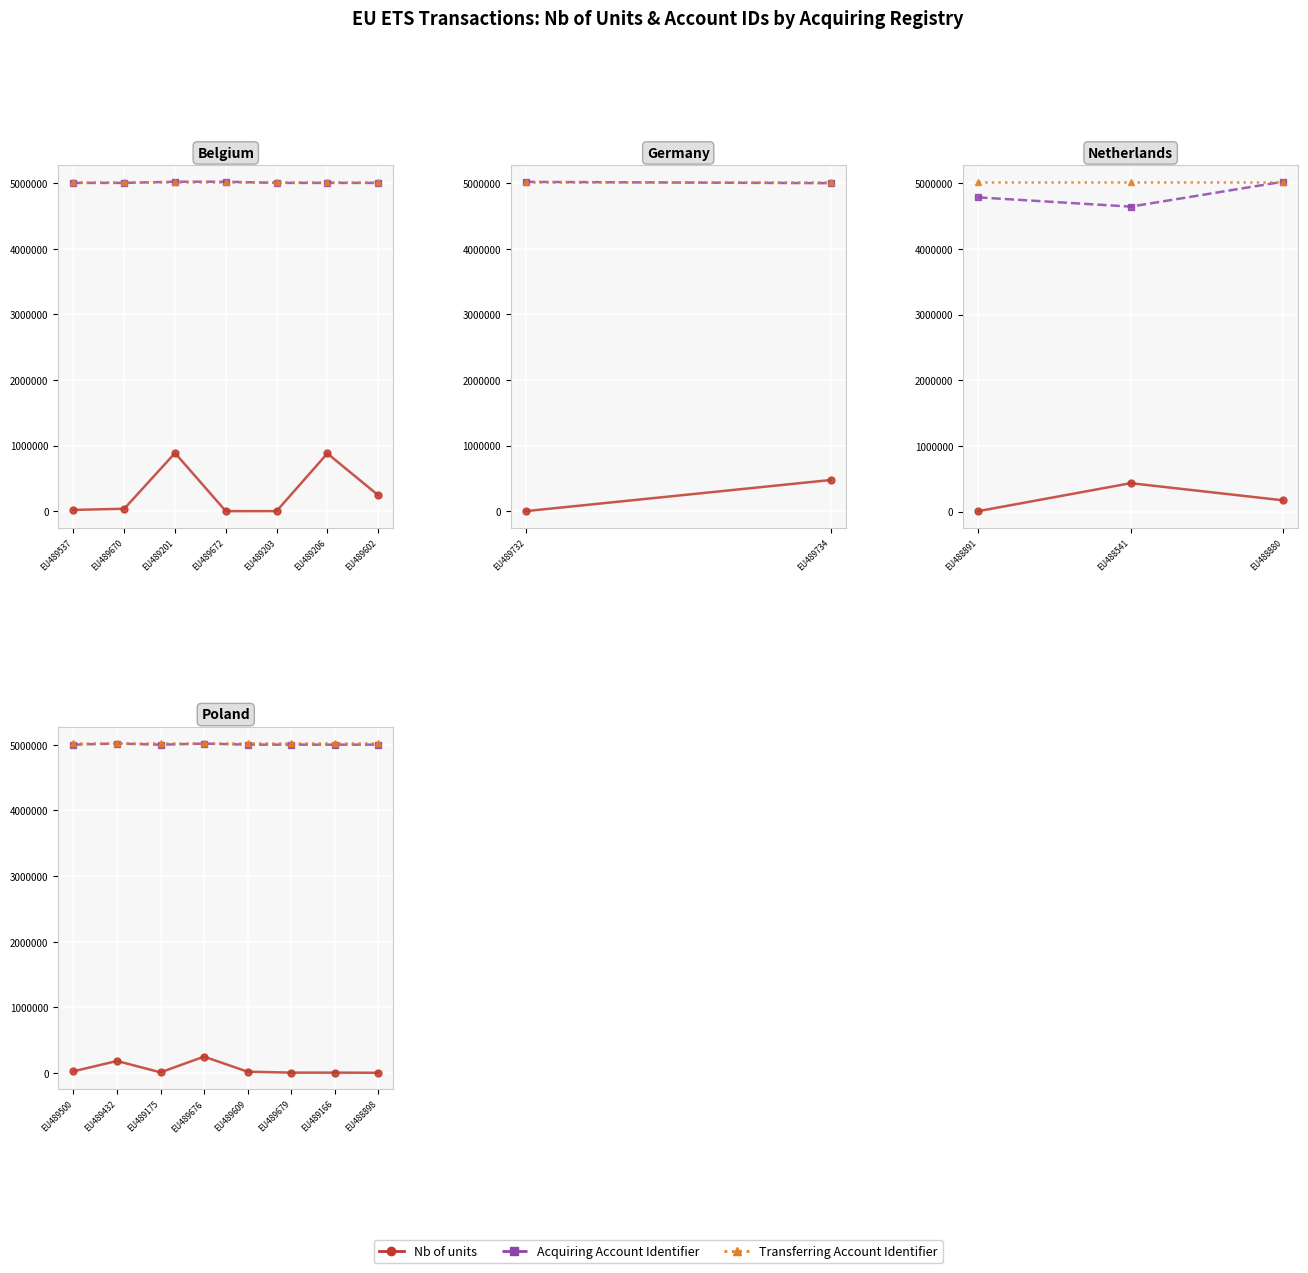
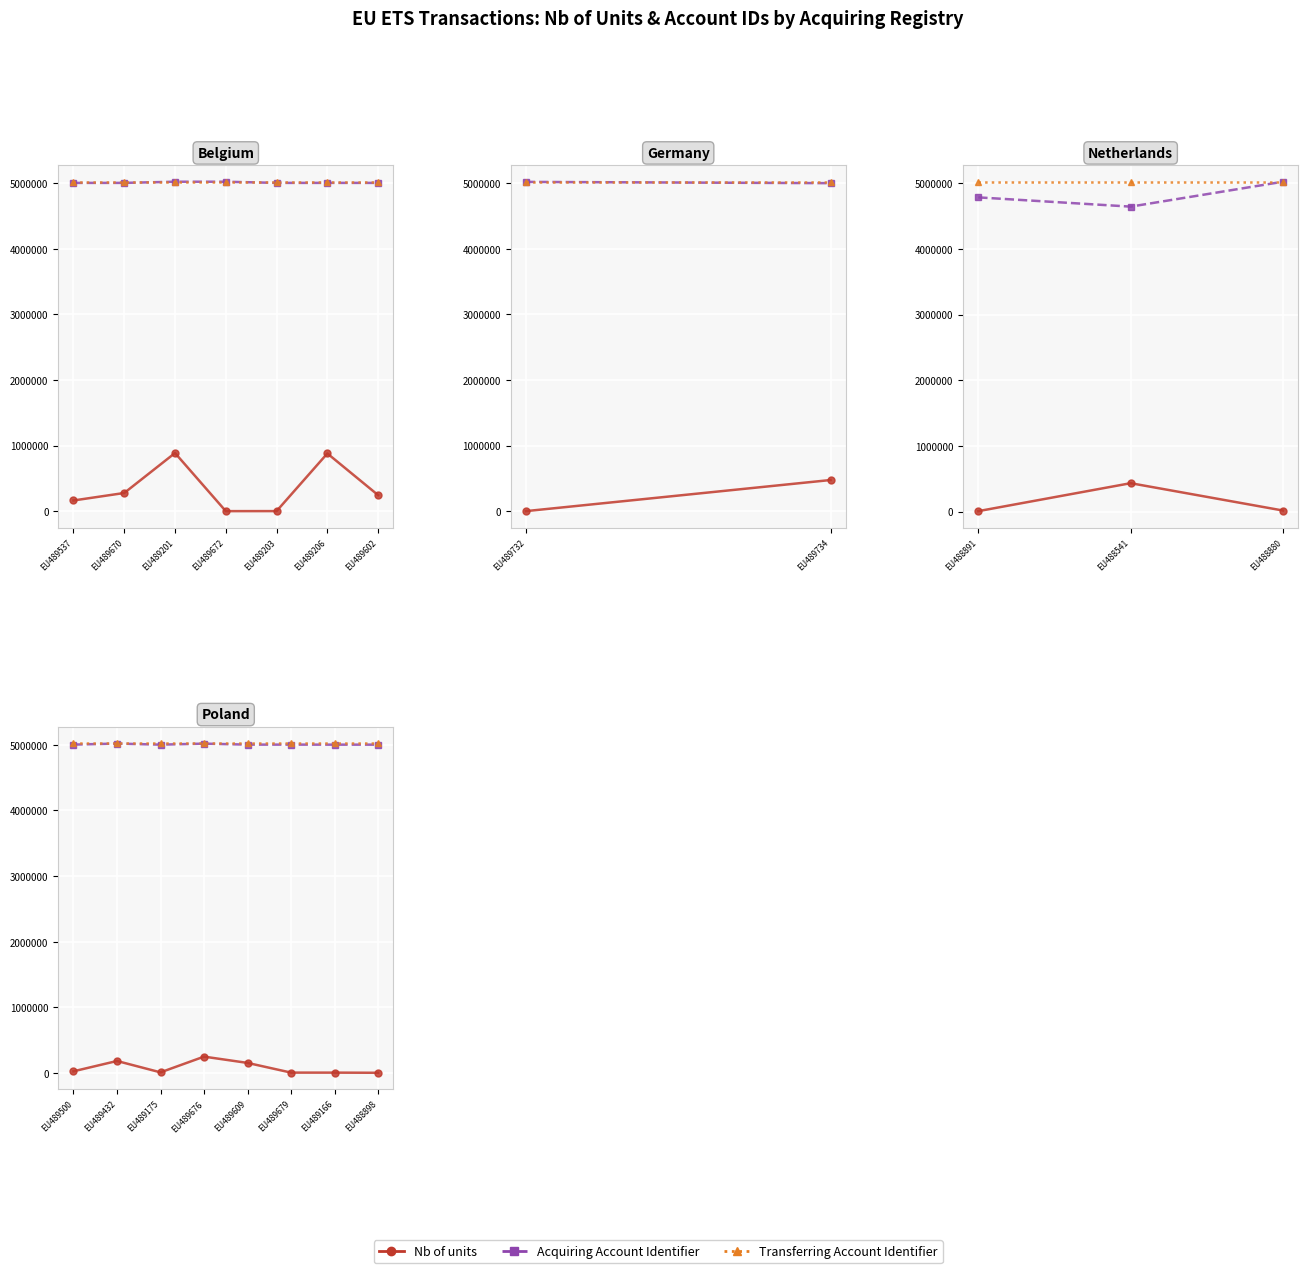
  {
    "Belgium": {
      "Nb of units": {
-       "EU489537": 0,
-       "EU489670": 0,
+       "EU489537": 200000,
+       "EU489670": 300000,
        "EU489201": 900000,
        "EU489672": 0,
        "EU489203": 0,
        "EU489206": 900000,
        "EU489602": 200000
      }
    },
    "Germany": {
      "Nb of units": {
        "EU489732": 0,
        "EU489734": 500000
      }
    },
    "Netherlands": {
      "Nb of units": {
        "EU488891": 0,
        "EU488541": 400000,
-       "EU488880": 200000
+       "EU488880": 0
      },
      "Acquiring Account Identifier": {
        "EU488891": 4800000,
        "EU488541": 4600000
      },
      "Transferring Account Identifier": {
        "EU488891": 5000000,
        "EU488541": 5000000
      }
    },
    "Poland": {
      "Nb of units": {
        "EU489500": 0,
        "EU489432": 200000,
        "EU489175": 0,
        "EU489676": 300000,
-       "EU489609": 0,
+       "EU489609": 200000,
        "EU489679": 0,
        "EU489166": 0,
        "EU488898": 0
      }
    }
  }
